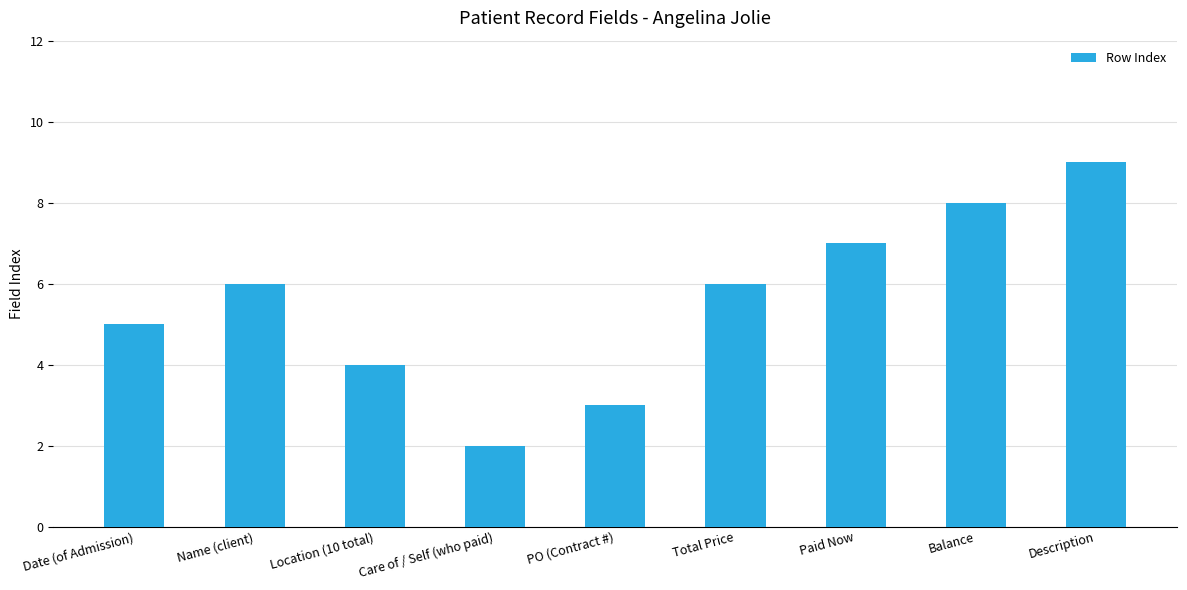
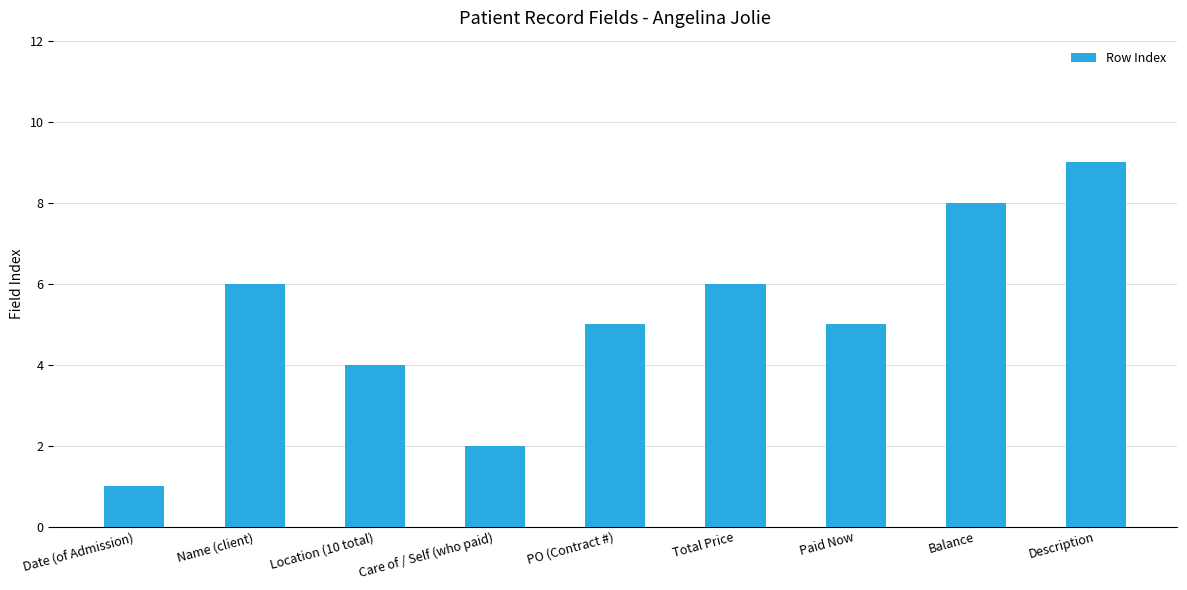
  {
-   "Date (of Admission)": 5,
+   "Date (of Admission)": 1,
    "Name (client)": 6,
    "Location (10 total)": 4,
    "Care of / Self (who paid)": 2,
-   "PO (Contract #)": 3,
+   "PO (Contract #)": 5,
    "Total Price": 6,
-   "Paid Now": 7,
+   "Paid Now": 5,
    "Balance": 8,
    "Description": 9
  }
